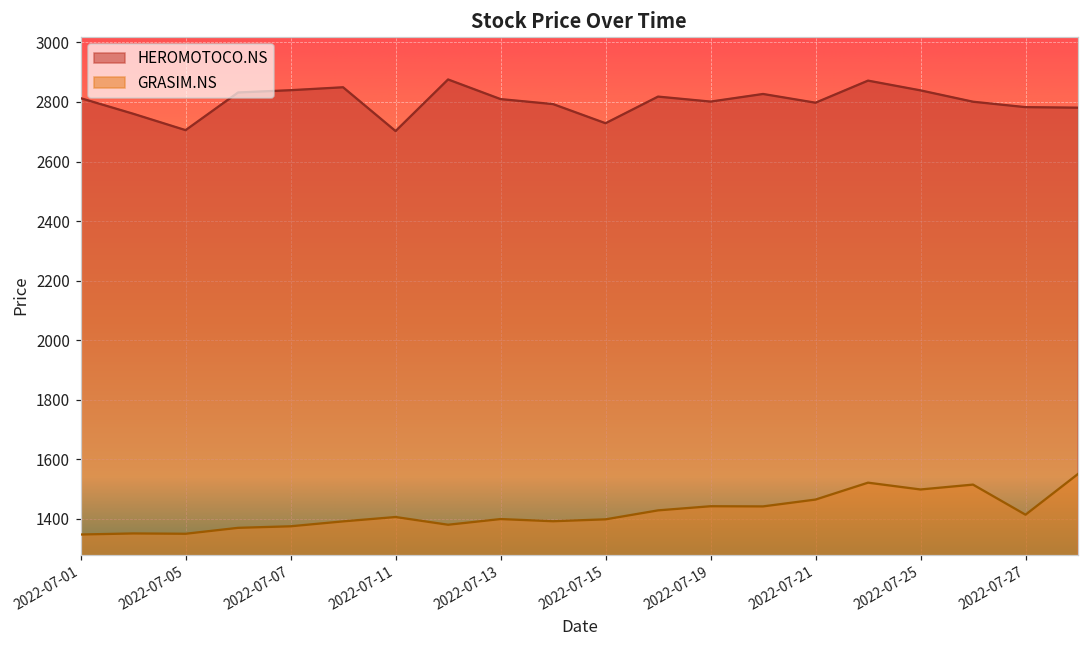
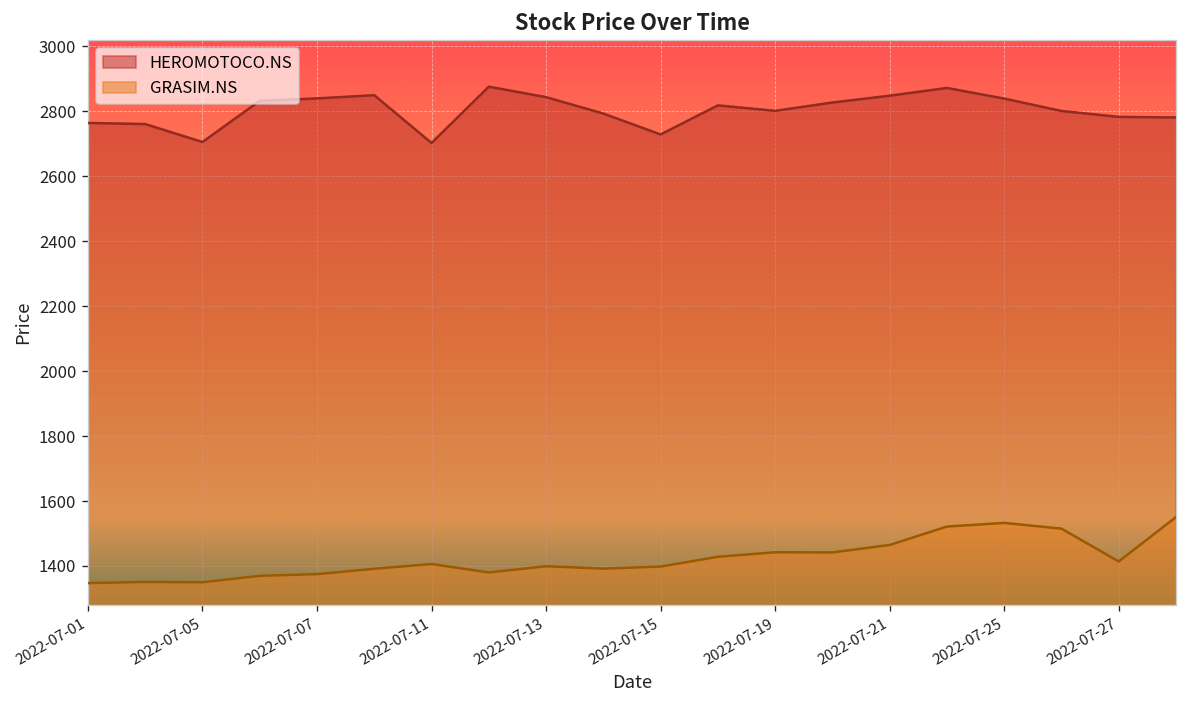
  {
    "HEROMOTOCO.NS": {
-     "2022-07-01": 2810,
+     "2022-07-01": 2760,
      "2022-07-05": 2710,
      "2022-07-07": 2840,
      "2022-07-11": 2700,
-     "2022-07-13": 2810,
+     "2022-07-13": 2840,
      "2022-07-15": 2730,
      "2022-07-19": 2800,
-     "2022-07-21": 2800,
+     "2022-07-21": 2850,
      "2022-07-25": 2840,
      "2022-07-27": 2780
    },
    "GRASIM.NS": {
      "2022-07-01": 1350,
      "2022-07-05": 1350,
      "2022-07-07": 1370,
      "2022-07-11": 1410,
      "2022-07-13": 1400,
      "2022-07-15": 1400,
      "2022-07-19": 1440,
      "2022-07-21": 1460,
-     "2022-07-25": 1500,
+     "2022-07-25": 1530,
      "2022-07-27": 1410
    }
  }
